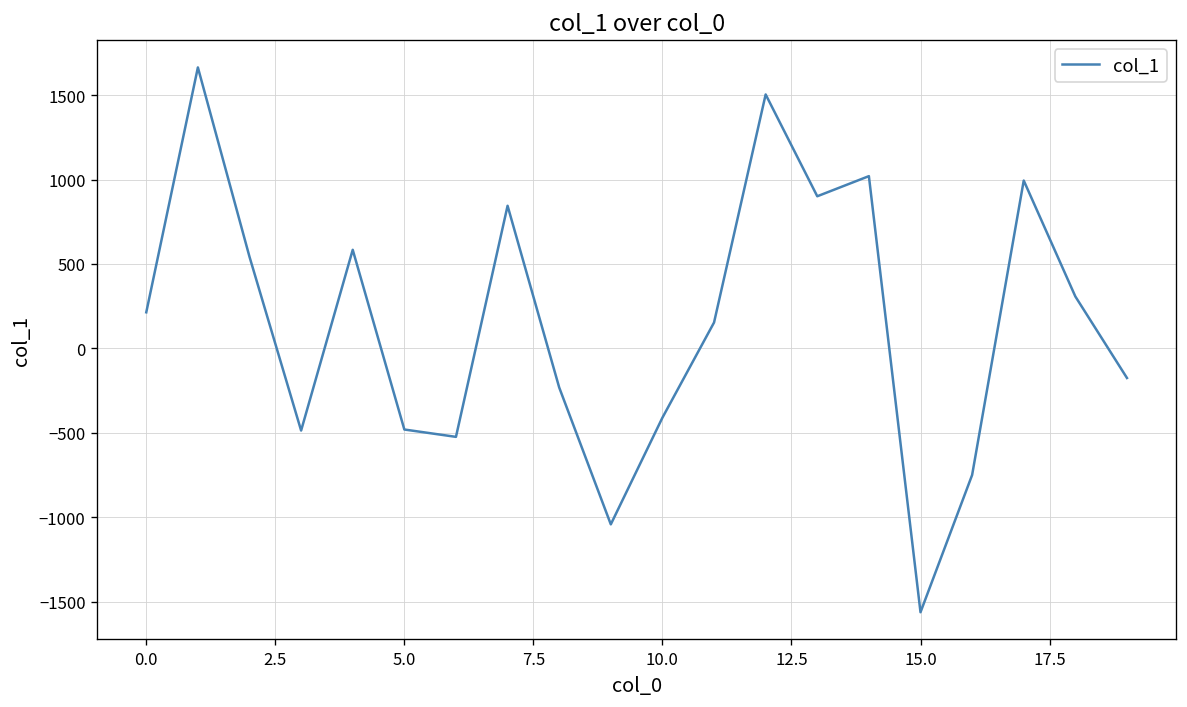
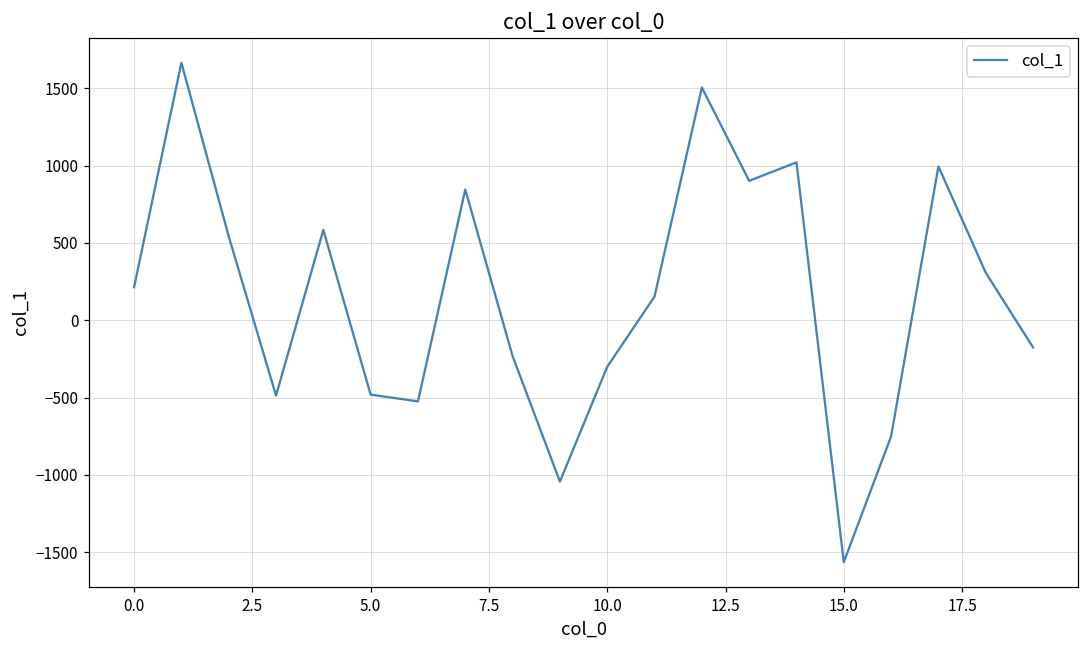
  {
    "0.0": 210,
    "5.0": -480,
-   "10.0": -410,
+   "10.0": -300,
    "15.0": -1560
  }
